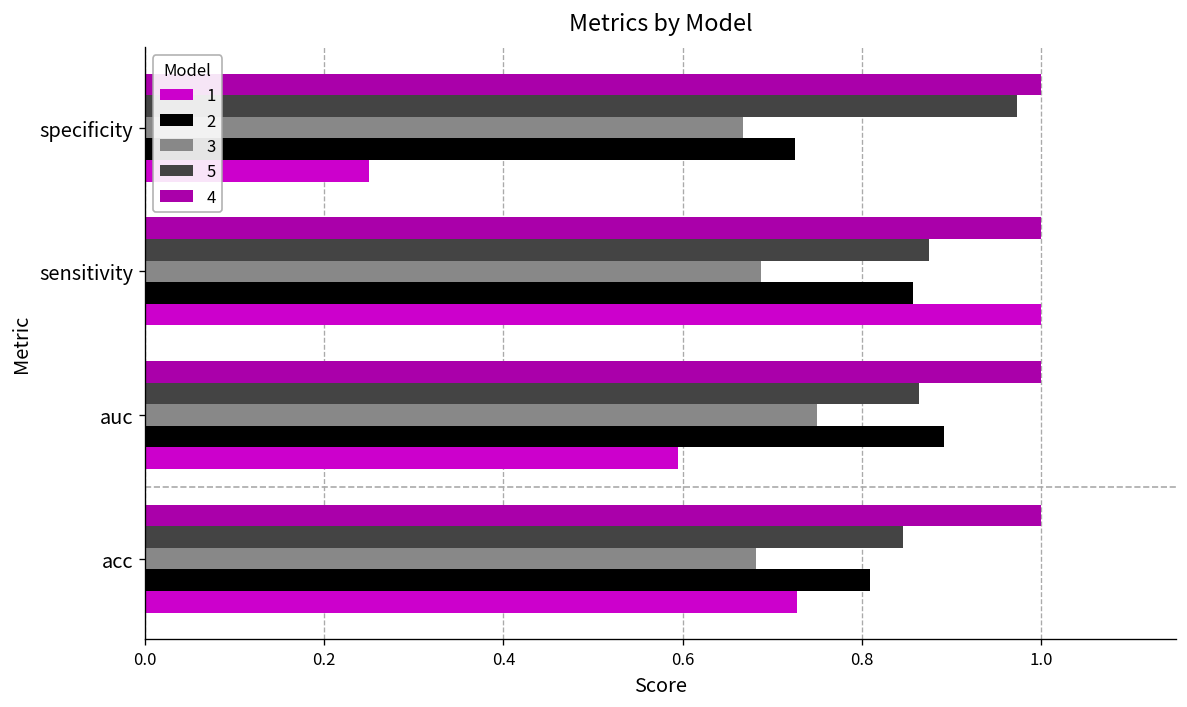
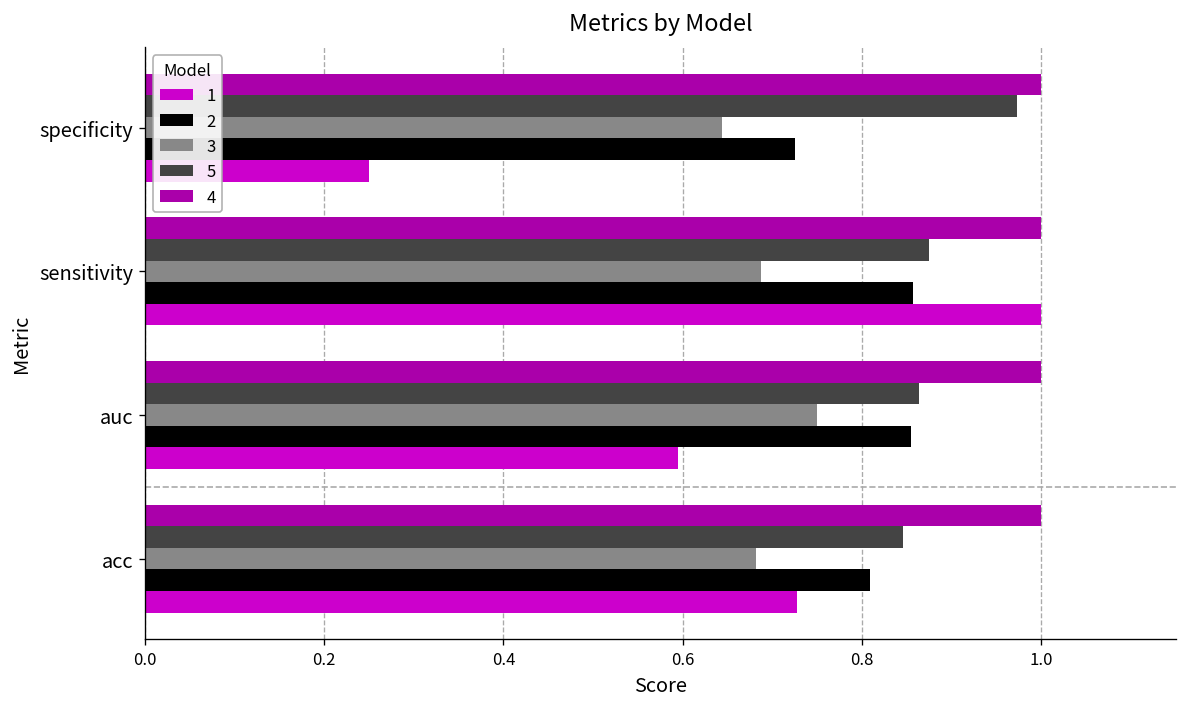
  {
    "2": {
      "specificity": 0.73,
      "sensitivity": 0.86,
-     "auc": 0.89,
+     "auc": 0.85,
      "acc": 0.81
    },
    "3": {
-     "specificity": 0.67,
+     "specificity": 0.64,
      "sensitivity": 0.69,
      "auc": 0.75,
      "acc": 0.68
    },
    "5": {
      "specificity": 0.97,
      "sensitivity": 0.88,
      "auc": 0.86,
      "acc": 0.85
    }
  }
